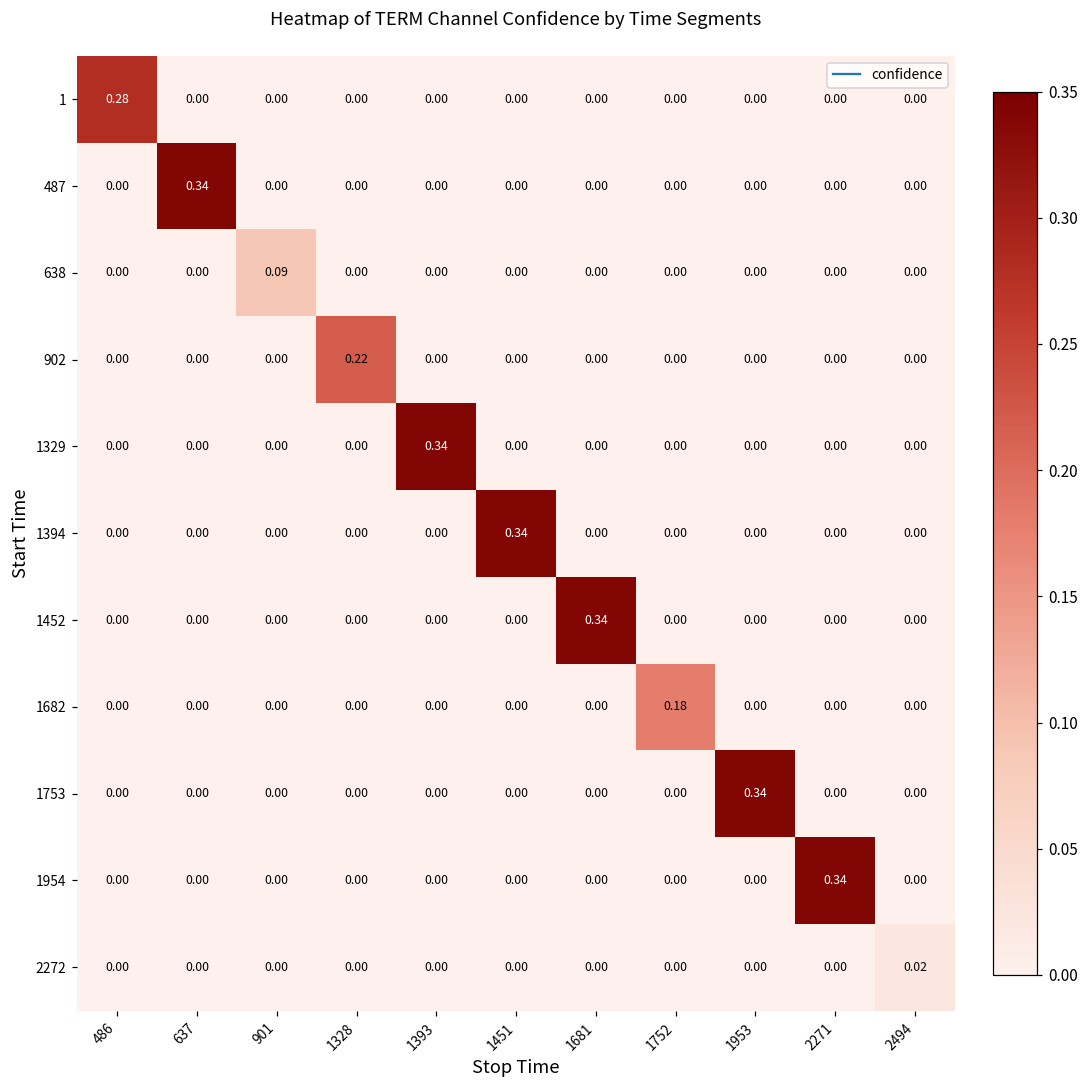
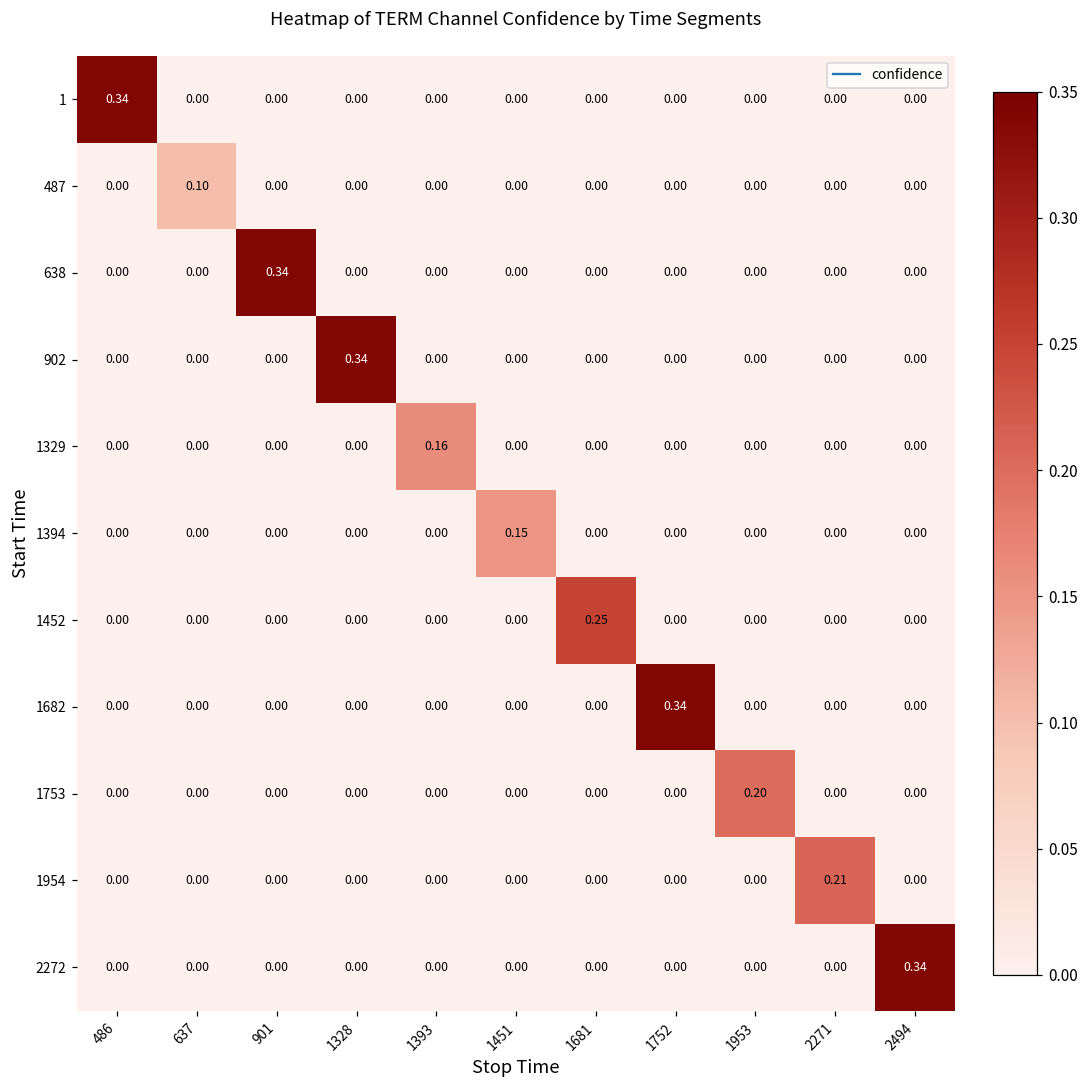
  {
    "1": {
-     "486": 0.28,
+     "486": 0.34,
      "637": 0.00,
      "901": 0.00,
      "1328": 0.00,
      "1393": 0.00,
      "1451": 0.00,
      "1681": 0.00,
      "1752": 0.00,
      "1953": 0.00,
      "2271": 0.00,
      "2494": 0.00
    },
    "487": {
      "486": 0.00,
-     "637": 0.34,
+     "637": 0.10,
      "901": 0.00,
      "1328": 0.00,
      "1393": 0.00,
      "1451": 0.00,
      "1681": 0.00,
      "1752": 0.00,
      "1953": 0.00,
      "2271": 0.00,
      "2494": 0.00
    },
    "638": {
      "486": 0.00,
      "637": 0.00,
-     "901": 0.09,
+     "901": 0.34,
      "1328": 0.00,
      "1393": 0.00,
      "1451": 0.00,
      "1681": 0.00,
      "1752": 0.00,
      "1953": 0.00,
      "2271": 0.00,
      "2494": 0.00
    },
    "902": {
      "486": 0.00,
      "637": 0.00,
      "901": 0.00,
-     "1328": 0.22,
+     "1328": 0.34,
      "1393": 0.00,
      "1451": 0.00,
      "1681": 0.00,
      "1752": 0.00,
      "1953": 0.00,
      "2271": 0.00,
      "2494": 0.00
    },
    "1329": {
      "486": 0.00,
      "637": 0.00,
      "901": 0.00,
      "1328": 0.00,
-     "1393": 0.34,
+     "1393": 0.16,
      "1451": 0.00,
      "1681": 0.00,
      "1752": 0.00,
      "1953": 0.00,
      "2271": 0.00,
      "2494": 0.00
    },
    "1394": {
      "486": 0.00,
      "637": 0.00,
      "901": 0.00,
      "1328": 0.00,
      "1393": 0.00,
-     "1451": 0.34,
+     "1451": 0.15,
      "1681": 0.00,
      "1752": 0.00,
      "1953": 0.00,
      "2271": 0.00,
      "2494": 0.00
    },
    "1452": {
      "486": 0.00,
      "637": 0.00,
      "901": 0.00,
      "1328": 0.00,
      "1393": 0.00,
      "1451": 0.00,
-     "1681": 0.34,
+     "1681": 0.25,
      "1752": 0.00,
      "1953": 0.00,
      "2271": 0.00,
      "2494": 0.00
    },
    "1682": {
      "486": 0.00,
      "637": 0.00,
      "901": 0.00,
      "1328": 0.00,
      "1393": 0.00,
      "1451": 0.00,
      "1681": 0.00,
-     "1752": 0.18,
+     "1752": 0.34,
      "1953": 0.00,
      "2271": 0.00,
      "2494": 0.00
    },
    "1753": {
      "486": 0.00,
      "637": 0.00,
      "901": 0.00,
      "1328": 0.00,
      "1393": 0.00,
      "1451": 0.00,
      "1681": 0.00,
      "1752": 0.00,
-     "1953": 0.34,
+     "1953": 0.20,
      "2271": 0.00,
      "2494": 0.00
    },
    "1954": {
      "486": 0.00,
      "637": 0.00,
      "901": 0.00,
      "1328": 0.00,
      "1393": 0.00,
      "1451": 0.00,
      "1681": 0.00,
      "1752": 0.00,
      "1953": 0.00,
-     "2271": 0.34,
+     "2271": 0.21,
      "2494": 0.00
    },
    "2272": {
      "486": 0.00,
      "637": 0.00,
      "901": 0.00,
      "1328": 0.00,
      "1393": 0.00,
      "1451": 0.00,
      "1681": 0.00,
      "1752": 0.00,
      "1953": 0.00,
      "2271": 0.00,
-     "2494": 0.02
+     "2494": 0.34
    }
  }
